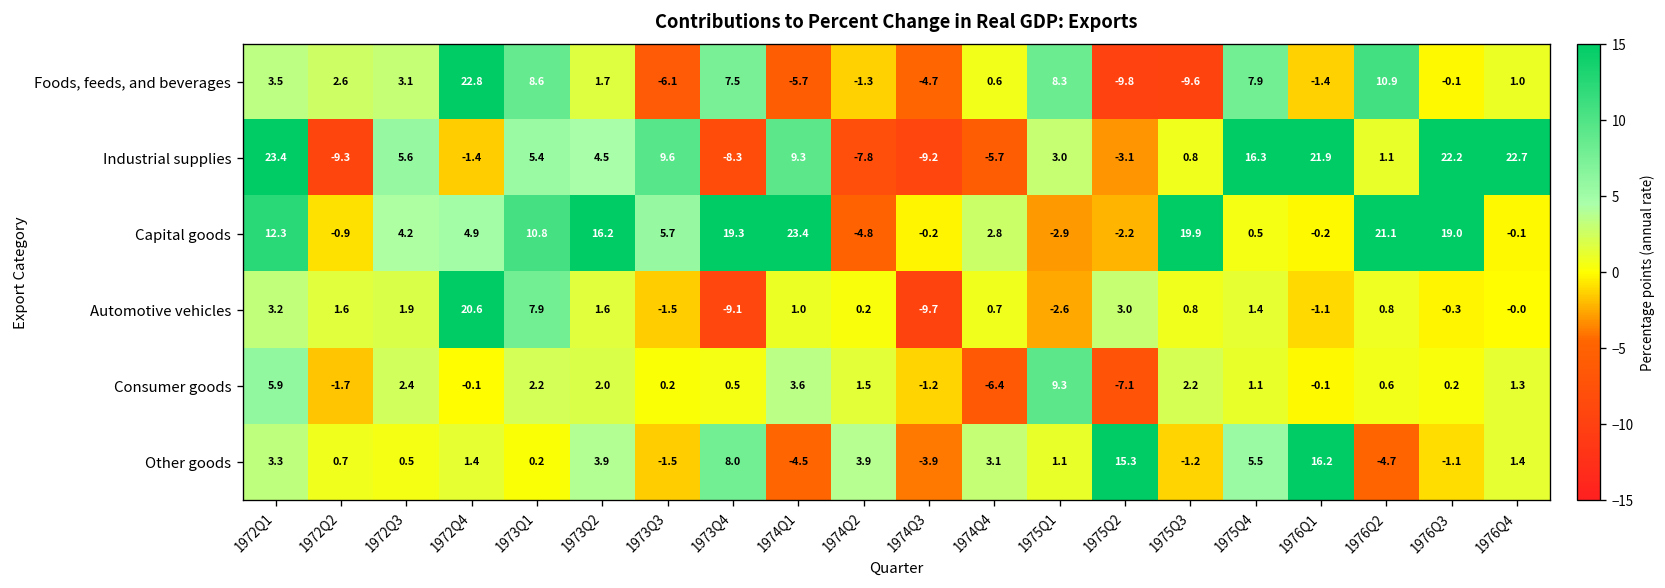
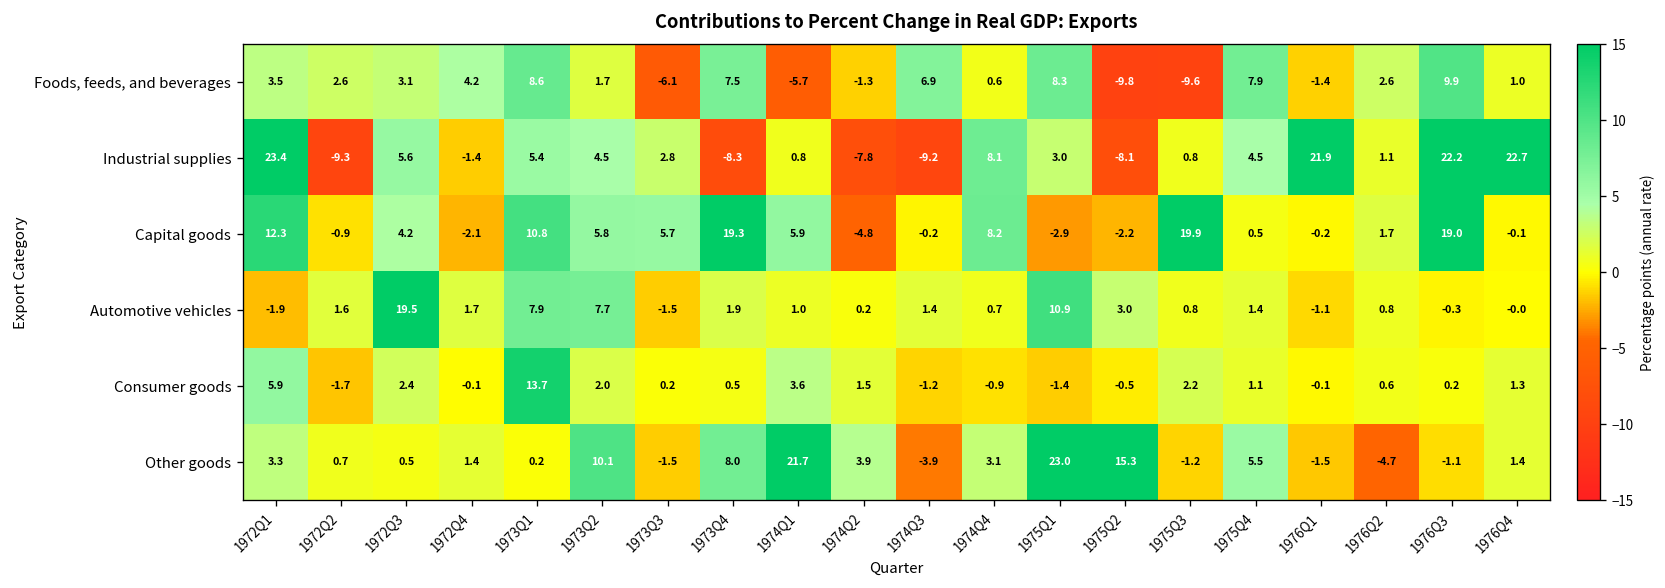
  {
    "Foods, feeds, and beverages": {
      "1972Q1": 3.5,
      "1972Q2": 2.6,
      "1972Q3": 3.1,
-     "1972Q4": 22.8,
+     "1972Q4": 4.2,
      "1973Q1": 8.6,
      "1973Q2": 1.7,
      "1973Q3": -6.1,
      "1973Q4": 7.5,
      "1974Q1": -5.7,
      "1974Q2": -1.3,
-     "1974Q3": -4.7,
+     "1974Q3": 6.9,
      "1974Q4": 0.6,
      "1975Q1": 8.3,
      "1975Q2": -9.8,
      "1975Q3": -9.6,
      "1975Q4": 7.9,
      "1976Q1": -1.4,
-     "1976Q2": 10.9,
-     "1976Q3": -0.1,
+     "1976Q2": 2.6,
+     "1976Q3": 9.9,
      "1976Q4": 1.0
    },
    "Industrial supplies": {
      "1972Q1": 23.4,
      "1972Q2": -9.3,
      "1972Q3": 5.6,
      "1972Q4": -1.4,
      "1973Q1": 5.4,
      "1973Q2": 4.5,
-     "1973Q3": 9.6,
+     "1973Q3": 2.8,
      "1973Q4": -8.3,
-     "1974Q1": 9.3,
+     "1974Q1": 0.8,
      "1974Q2": -7.8,
      "1974Q3": -9.2,
-     "1974Q4": -5.7,
+     "1974Q4": 8.1,
      "1975Q1": 3.0,
-     "1975Q2": -3.1,
+     "1975Q2": -8.1,
      "1975Q3": 0.8,
-     "1975Q4": 16.3,
+     "1975Q4": 4.5,
      "1976Q1": 21.9,
      "1976Q2": 1.1,
      "1976Q3": 22.2,
      "1976Q4": 22.7
    },
    "Capital goods": {
      "1972Q1": 12.3,
      "1972Q2": -0.9,
      "1972Q3": 4.2,
-     "1972Q4": 4.9,
+     "1972Q4": -2.1,
      "1973Q1": 10.8,
-     "1973Q2": 16.2,
+     "1973Q2": 5.8,
      "1973Q3": 5.7,
      "1973Q4": 19.3,
-     "1974Q1": 23.4,
+     "1974Q1": 5.9,
      "1974Q2": -4.8,
      "1974Q3": -0.2,
-     "1974Q4": 2.8,
+     "1974Q4": 8.2,
      "1975Q1": -2.9,
      "1975Q2": -2.2,
      "1975Q3": 19.9,
      "1975Q4": 0.5,
      "1976Q1": -0.2,
-     "1976Q2": 21.1,
+     "1976Q2": 1.7,
      "1976Q3": 19.0,
      "1976Q4": -0.1
    },
    "Automotive vehicles": {
-     "1972Q1": 3.2,
+     "1972Q1": -1.9,
      "1972Q2": 1.6,
-     "1972Q3": 1.9,
-     "1972Q4": 20.6,
+     "1972Q3": 19.5,
+     "1972Q4": 1.7,
      "1973Q1": 7.9,
-     "1973Q2": 1.6,
+     "1973Q2": 7.7,
      "1973Q3": -1.5,
-     "1973Q4": -9.1,
+     "1973Q4": 1.9,
      "1974Q1": 1.0,
      "1974Q2": 0.2,
-     "1974Q3": -9.7,
+     "1974Q3": 1.4,
      "1974Q4": 0.7,
-     "1975Q1": -2.6,
+     "1975Q1": 10.9,
      "1975Q2": 3.0,
      "1975Q3": 0.8,
      "1975Q4": 1.4,
      "1976Q1": -1.1,
      "1976Q2": 0.8,
      "1976Q3": -0.3,
      "1976Q4": -0.0
    },
    "Consumer goods": {
      "1972Q1": 5.9,
      "1972Q2": -1.7,
      "1972Q3": 2.4,
      "1972Q4": -0.1,
-     "1973Q1": 2.2,
+     "1973Q1": 13.7,
      "1973Q2": 2.0,
      "1973Q3": 0.2,
      "1973Q4": 0.5,
      "1974Q1": 3.6,
      "1974Q2": 1.5,
      "1974Q3": -1.2,
-     "1974Q4": -6.4,
-     "1975Q1": 9.3,
-     "1975Q2": -7.1,
+     "1974Q4": -0.9,
+     "1975Q1": -1.4,
+     "1975Q2": -0.5,
      "1975Q3": 2.2,
      "1975Q4": 1.1,
      "1976Q1": -0.1,
      "1976Q2": 0.6,
      "1976Q3": 0.2,
      "1976Q4": 1.3
    },
    "Other goods": {
      "1972Q1": 3.3,
      "1972Q2": 0.7,
      "1972Q3": 0.5,
      "1972Q4": 1.4,
      "1973Q1": 0.2,
-     "1973Q2": 3.9,
+     "1973Q2": 10.1,
      "1973Q3": -1.5,
      "1973Q4": 8.0,
-     "1974Q1": -4.5,
+     "1974Q1": 21.7,
      "1974Q2": 3.9,
      "1974Q3": -3.9,
      "1974Q4": 3.1,
-     "1975Q1": 1.1,
+     "1975Q1": 23.0,
      "1975Q2": 15.3,
      "1975Q3": -1.2,
      "1975Q4": 5.5,
-     "1976Q1": 16.2,
+     "1976Q1": -1.5,
      "1976Q2": -4.7,
      "1976Q3": -1.1,
      "1976Q4": 1.4
    }
  }
